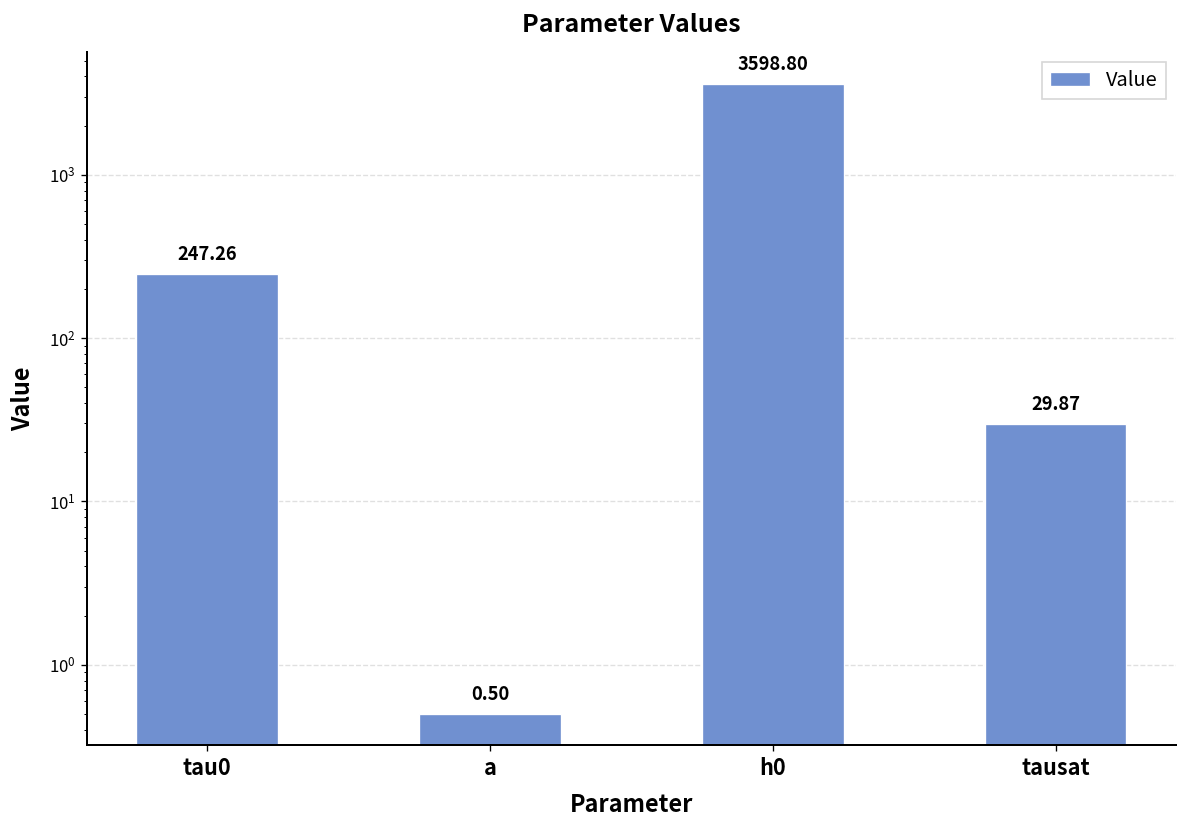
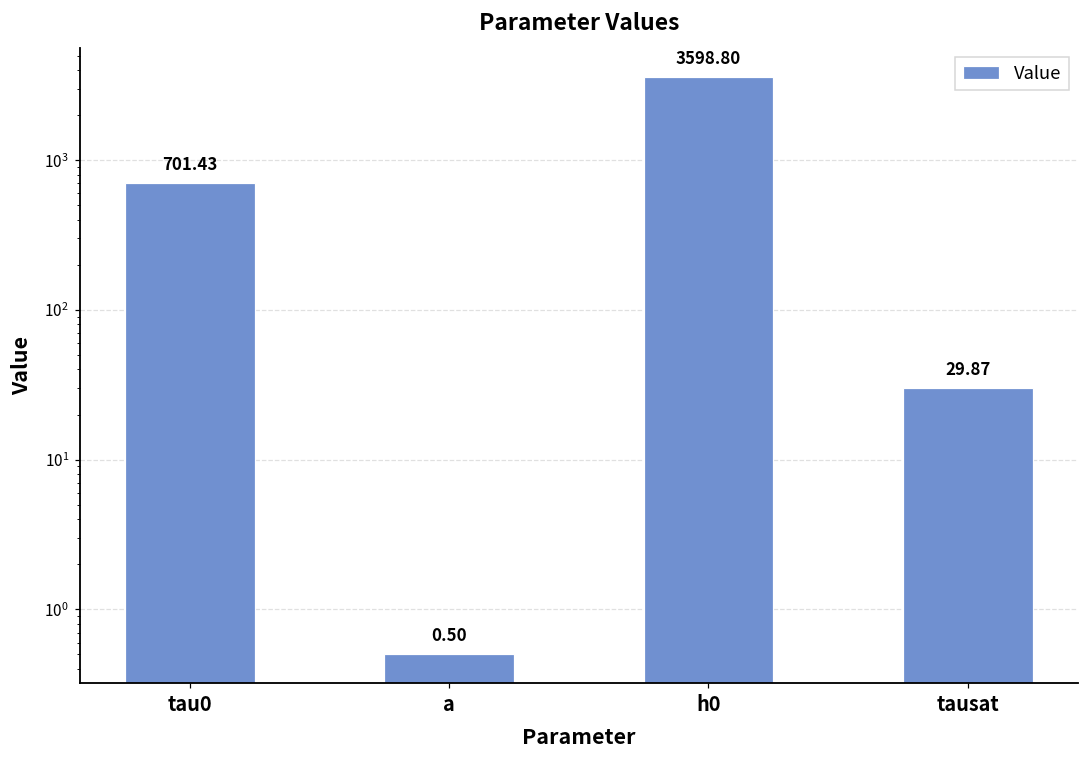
  {
-   "tau0": 247.26,
+   "tau0": 701.43,
    "a": 0.50,
    "h0": 3598.80,
    "tausat": 29.87
  }
